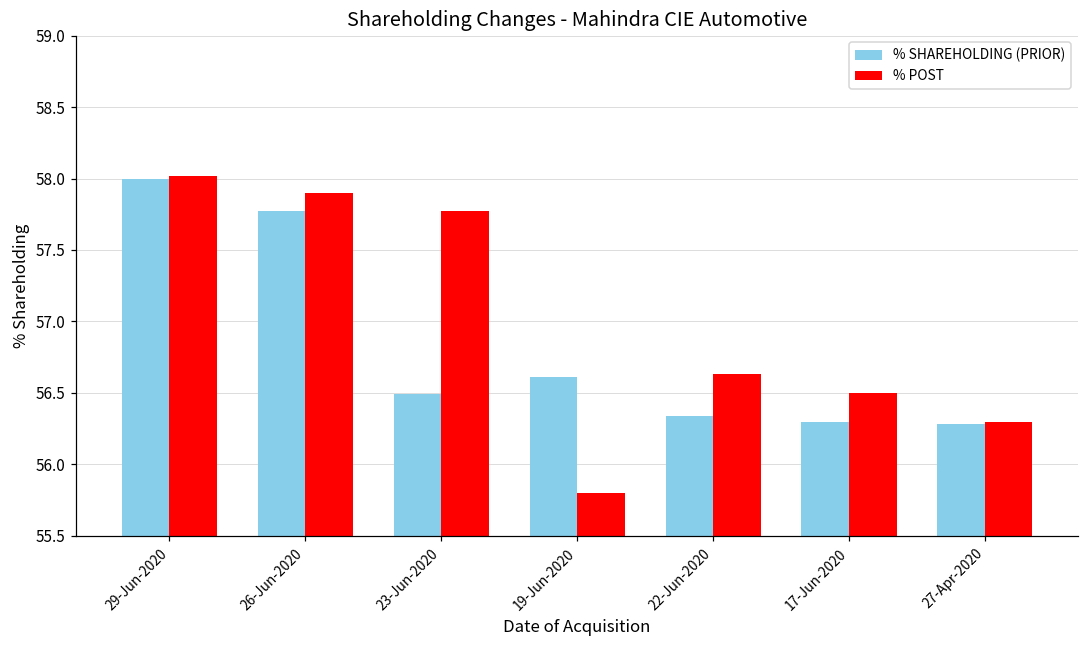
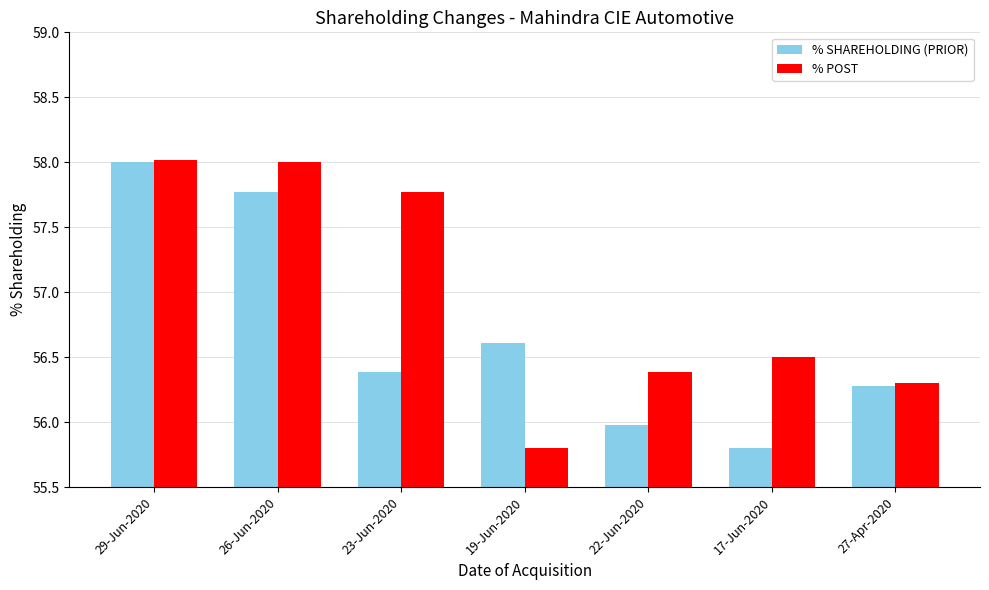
  {
    "% SHAREHOLDING (PRIOR)": {
      "29-Jun-2020": 58.00,
      "26-Jun-2020": 57.77,
-     "23-Jun-2020": 56.49,
+     "23-Jun-2020": 56.39,
      "19-Jun-2020": 56.61,
-     "22-Jun-2020": 56.34,
-     "17-Jun-2020": 56.3,
+     "22-Jun-2020": 55.98,
+     "17-Jun-2020": 55.8,
      "27-Apr-2020": 56.28
    },
    "% POST": {
      "29-Jun-2020": 58.02,
-     "26-Jun-2020": 57.9,
+     "26-Jun-2020": 58.0,
      "23-Jun-2020": 57.77,
      "19-Jun-2020": 55.80,
-     "22-Jun-2020": 56.63,
+     "22-Jun-2020": 56.39,
      "17-Jun-2020": 56.50,
      "27-Apr-2020": 56.30
    }
  }
